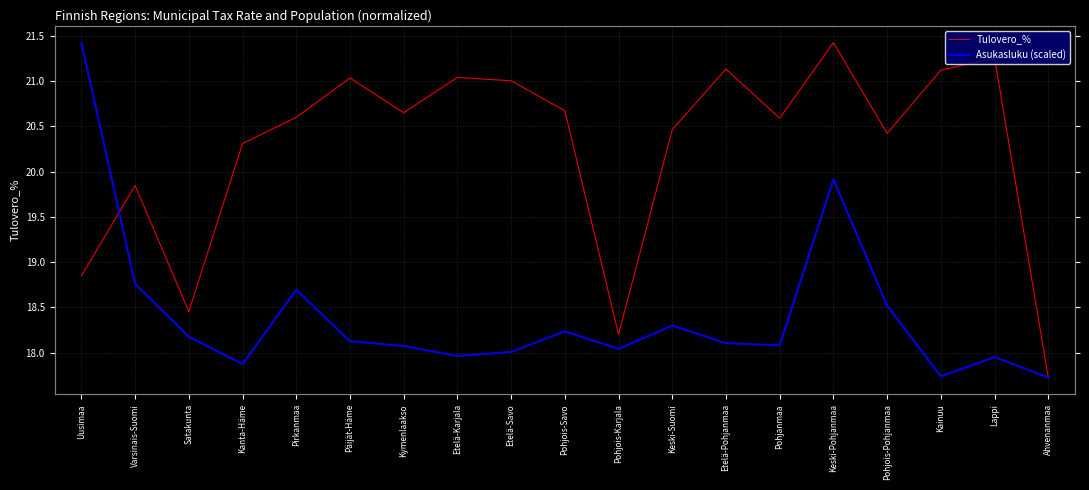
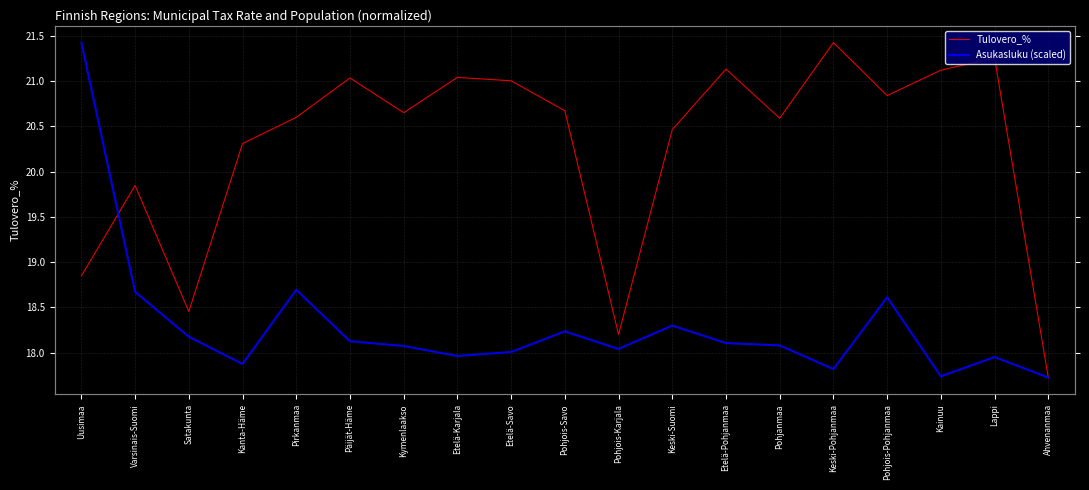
  {
    "Tulovero_%": {
      "Uusimaa": 18.8,
      "Varsinais-Suomi": 19.8,
      "Satakunta": 18.5,
      "Kanta-Häme": 20.3,
      "Pirkanmaa": 20.6,
      "Päijät-Häme": 21.0,
      "Kymenlaakso": 20.7,
      "Etelä-Karjala": 21.0,
      "Etelä-Savo": 21.0,
      "Pohjois-Savo": 20.7,
      "Pohjois-Karjala": 18.2,
      "Keski-Suomi": 20.5,
      "Etelä-Pohjanmaa": 21.1,
      "Pohjanmaa": 20.6,
      "Keski-Pohjanmaa": 21.4,
-     "Pohjois-Pohjanmaa": 20.4,
+     "Pohjois-Pohjanmaa": 20.8,
      "Kainuu": 21.1
    },
    "Asukasluku (scaled)": {
      "Uusimaa": 21.4,
-     "Varsinais-Suomi": 18.8,
+     "Varsinais-Suomi": 18.7,
      "Satakunta": 18.2,
      "Kanta-Häme": 17.9,
      "Pirkanmaa": 18.7,
      "Päijät-Häme": 18.1,
      "Kymenlaakso": 18.1,
      "Etelä-Karjala": 18.0,
      "Etelä-Savo": 18.0,
      "Pohjois-Savo": 18.2,
      "Pohjois-Karjala": 18.0,
      "Keski-Suomi": 18.3,
      "Etelä-Pohjanmaa": 18.1,
      "Pohjanmaa": 18.1,
-     "Keski-Pohjanmaa": 19.9,
-     "Pohjois-Pohjanmaa": 18.5,
+     "Keski-Pohjanmaa": 17.8,
+     "Pohjois-Pohjanmaa": 18.6,
      "Kainuu": 17.7,
      "Lappi": 18.0
    }
  }
